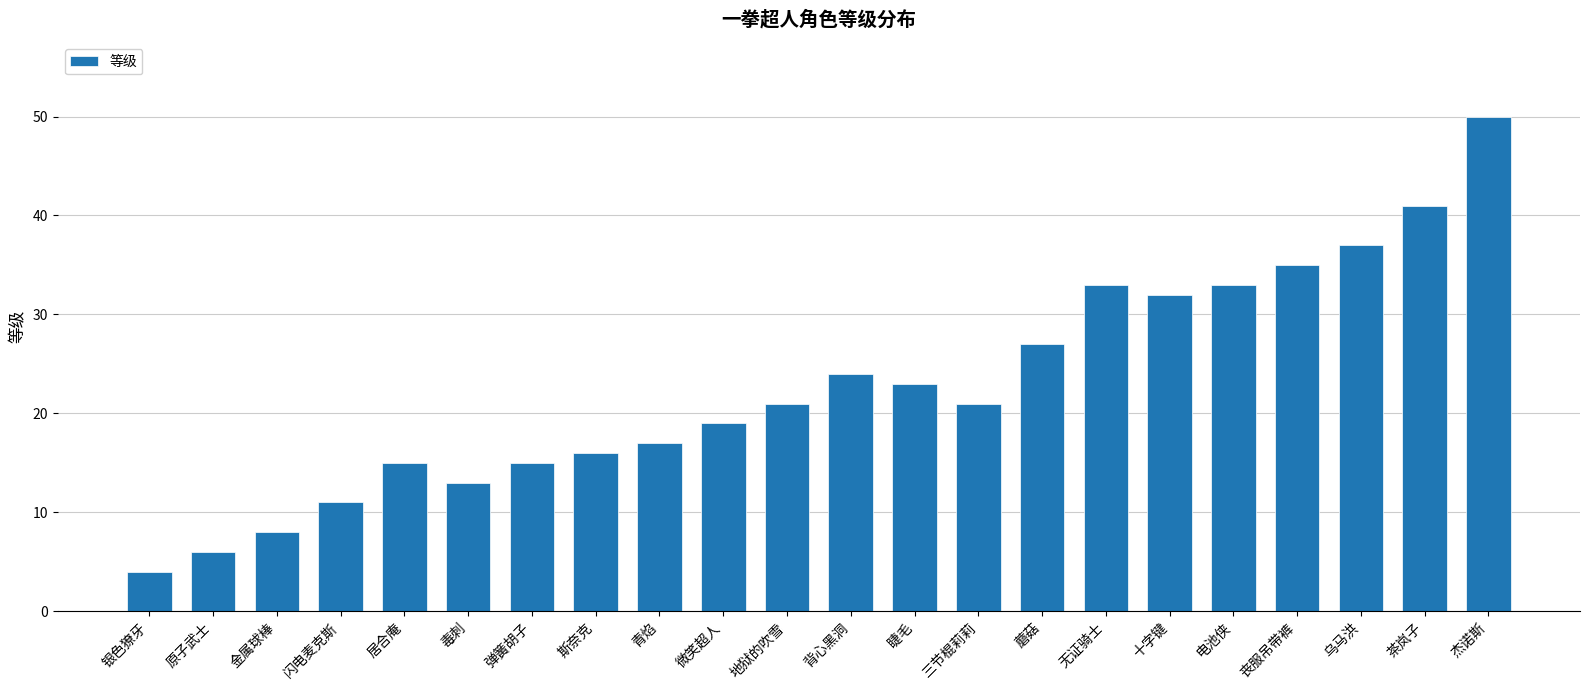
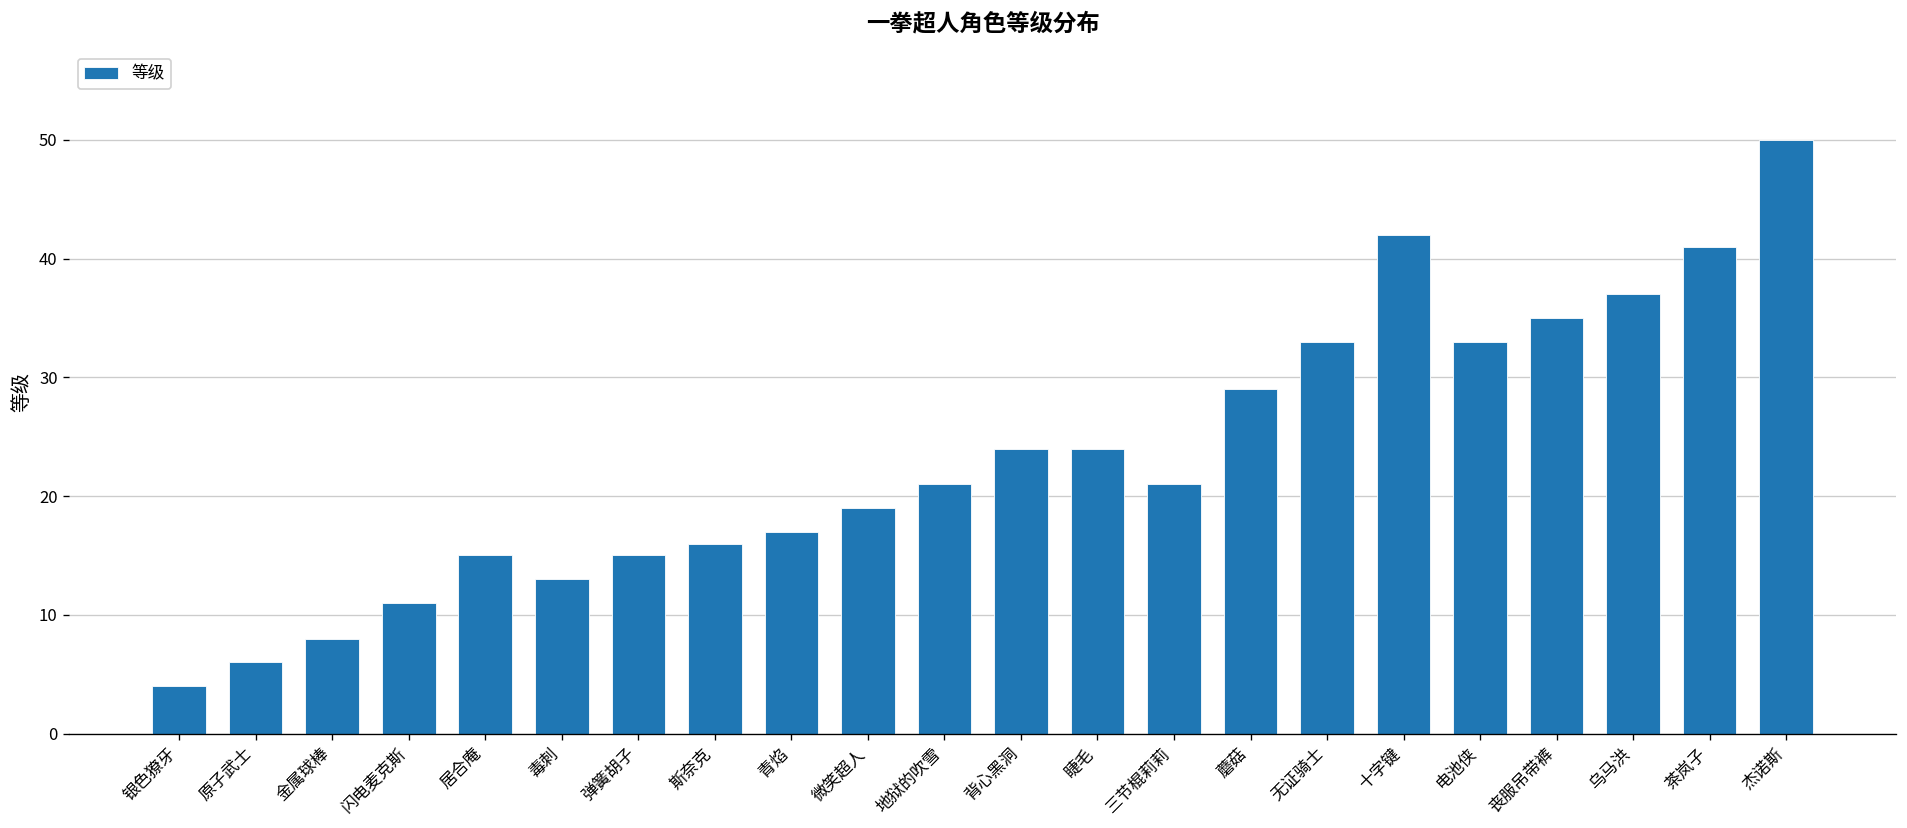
  {
    "银色獠牙": 4,
    "原子武士": 6,
    "金属球棒": 8,
    "闪电麦克斯": 11,
    "居合庵": 15,
    "毒刺": 13,
    "弹簧胡子": 15,
    "斯奈克": 16,
    "青焰": 17,
    "微笑超人": 19,
    "地狱的吹雪": 21,
    "背心黑洞": 24,
-   "睫毛": 23,
+   "睫毛": 24,
    "三节棍莉莉": 21,
-   "蘑菇": 27,
+   "蘑菇": 29,
    "无证骑士": 33,
-   "十字键": 32,
+   "十字键": 42,
    "电池侠": 33,
    "丧服吊带裤": 35,
    "乌马洪": 37,
    "茶岚子": 41,
    "杰诺斯": 50
  }
